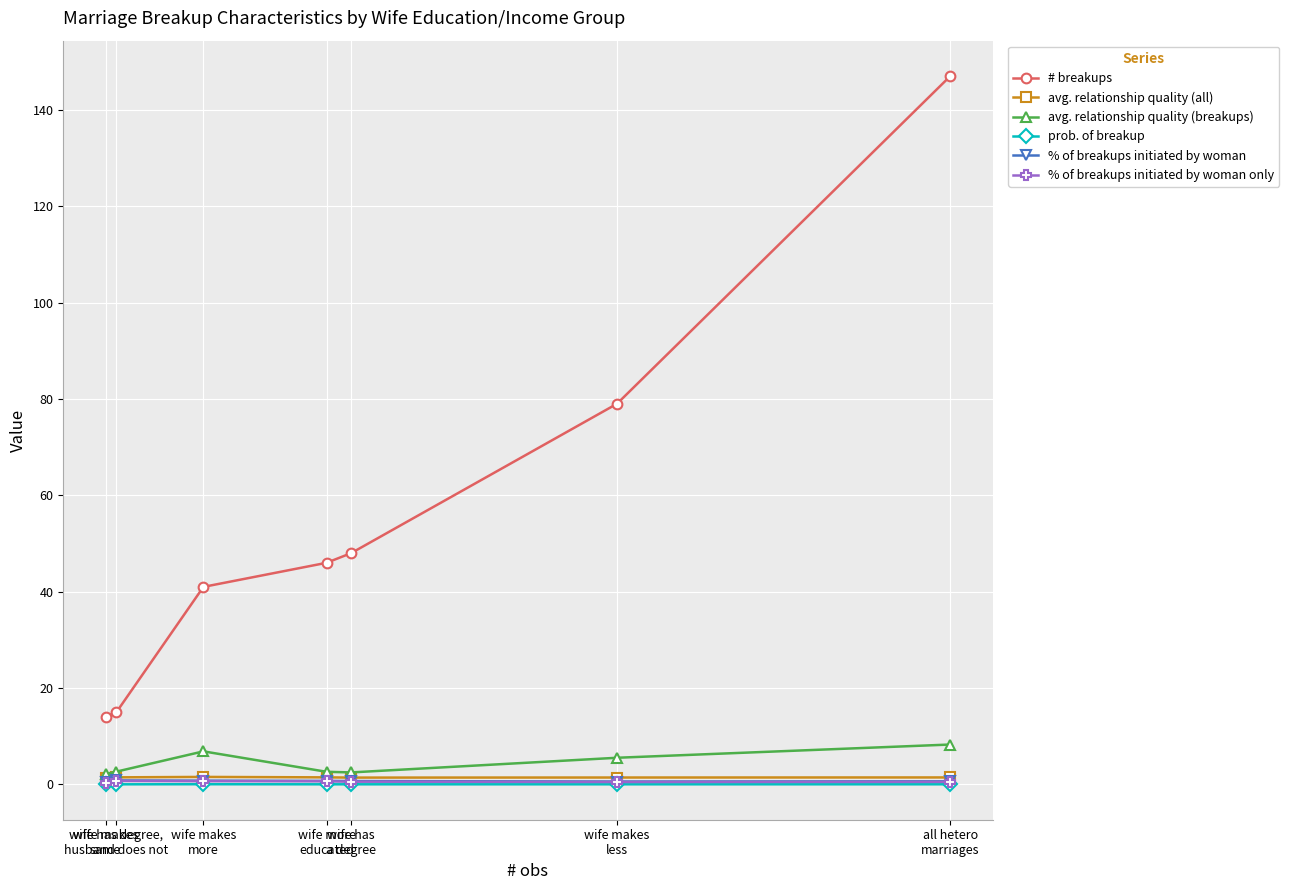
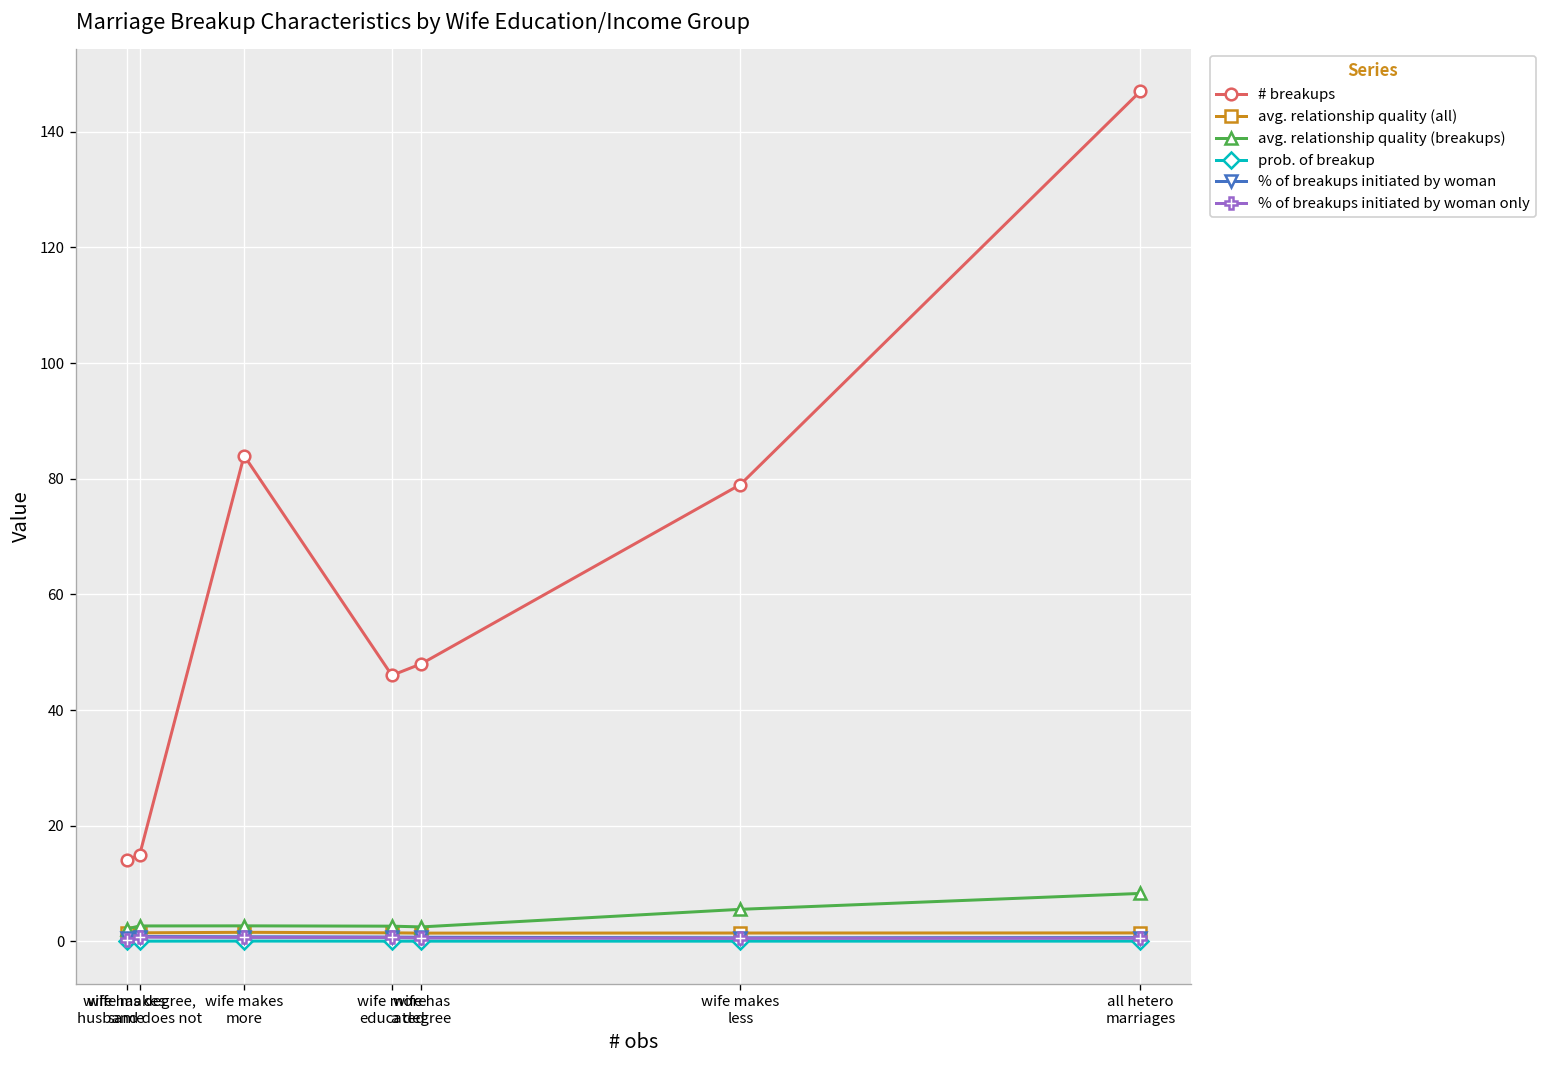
  {
    "# breakups": {
-     "wife makes more": 41,
+     "wife makes more": 84,
      "wife makes less": 79,
      "all hetero marriages": 147
    },
    "avg. relationship quality (all)": {
      "wife makes more": 2,
      "wife makes less": 1,
      "all hetero marriages": 1
    },
    "avg. relationship quality (breakups)": {
-     "wife makes more": 7,
+     "wife makes more": 3,
      "wife makes less": 6,
      "all hetero marriages": 8
    },
    "prob. of breakup": {
      "wife makes more": 0
    }
  }
